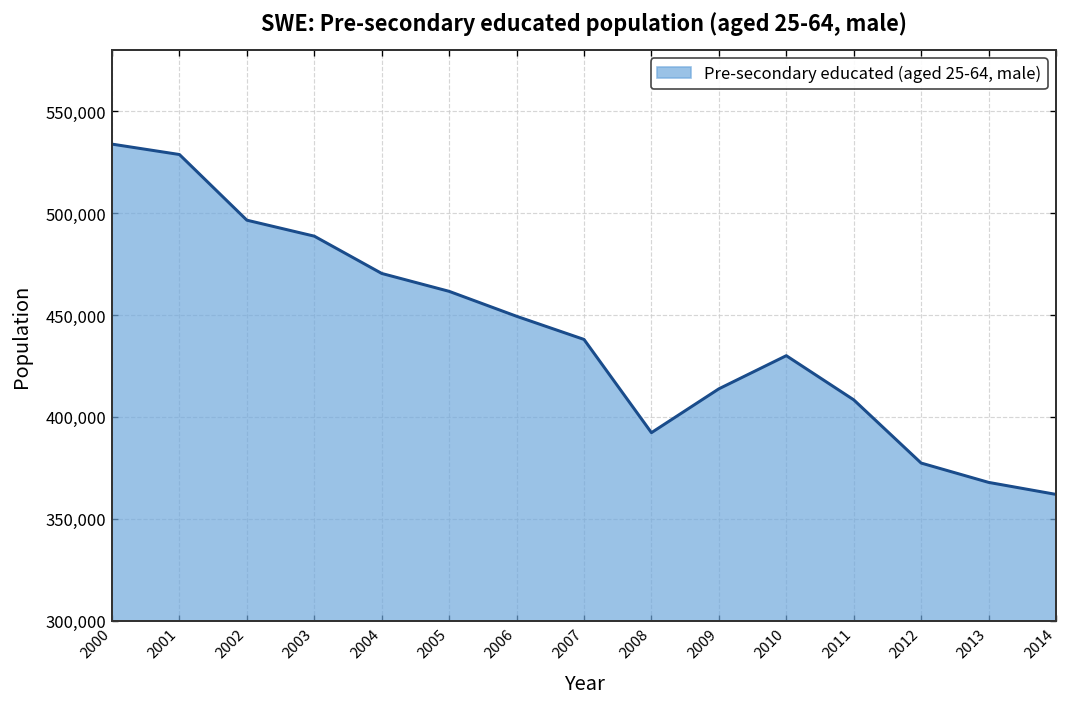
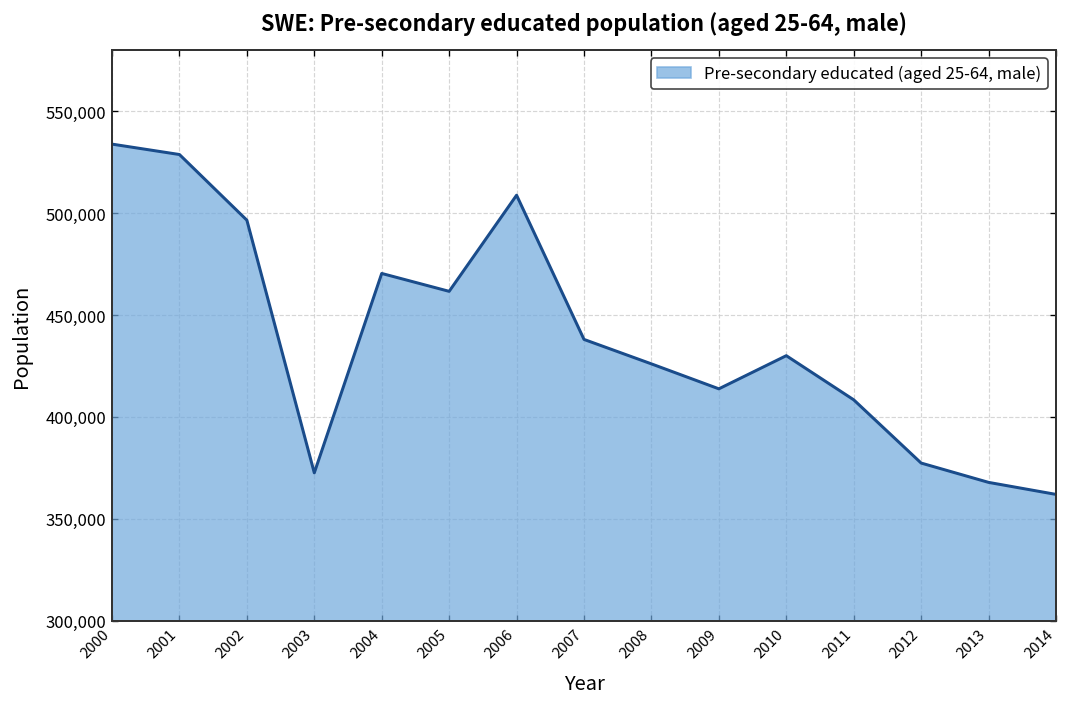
  {
    "2000": "534,000",
    "2001": "529,000",
    "2002": "497,000",
-   "2003": "489,000",
+   "2003": "373,000",
    "2004": "470,000",
    "2005": "462,000",
-   "2006": "449,000",
+   "2006": "509,000",
    "2007": "438,000",
-   "2008": "392,000",
+   "2008": "426,000",
    "2009": "414,000",
    "2010": "430,000",
    "2011": "408,000",
    "2012": "377,000",
    "2013": "368,000",
    "2014": "362,000"
  }
